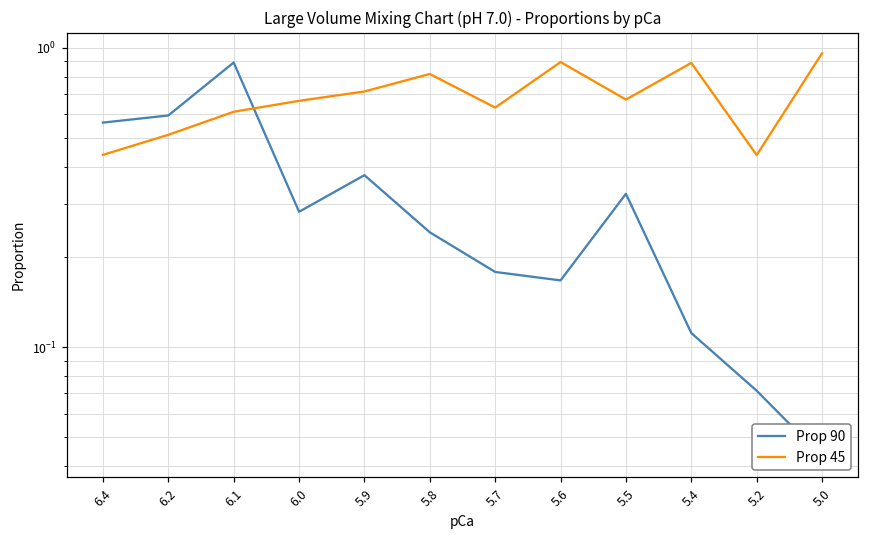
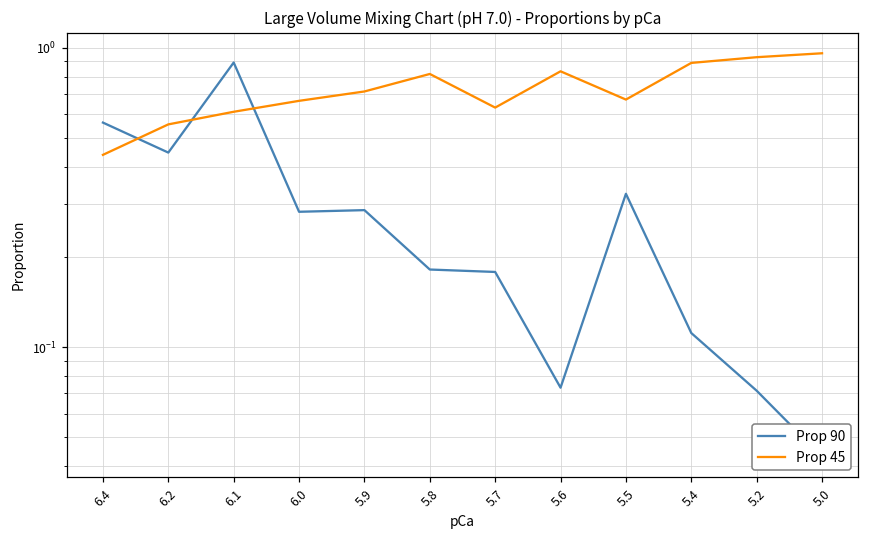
  {
    "Prop 90": {
      "6.4": 0.56,
-     "6.2": 0.59,
+     "6.2": 0.45,
      "6.1": 0.89,
      "6.0": 0.28,
-     "5.9": 0.37,
-     "5.8": 0.24,
+     "5.9": 0.29,
+     "5.8": 0.18,
      "5.7": 0.18,
-     "5.6": 0.17,
+     "5.6": 0.073,
      "5.5": 0.32,
      "5.4": 0.111,
      "5.2": 0.072
    },
    "Prop 45": {
      "6.4": 0.44,
-     "6.2": 0.51,
+     "6.2": 0.55,
      "6.1": 0.61,
      "6.0": 0.66,
      "5.9": 0.71,
      "5.8": 0.82,
      "5.7": 0.63,
-     "5.6": 0.89,
+     "5.6": 0.83,
      "5.5": 0.67,
      "5.4": 0.89,
-     "5.2": 0.44,
+     "5.2": 0.93,
      "5.0": 0.96
    }
  }
